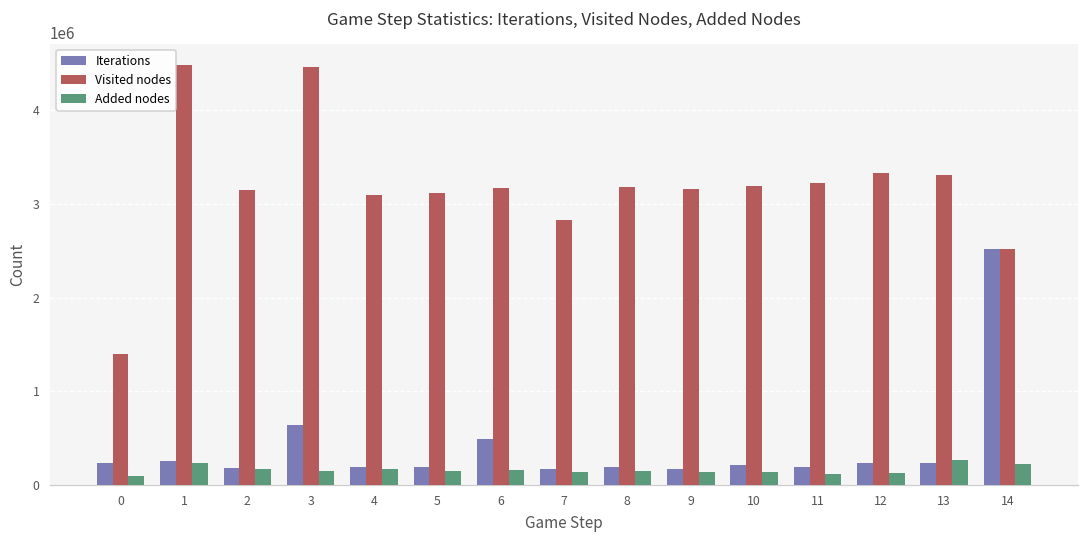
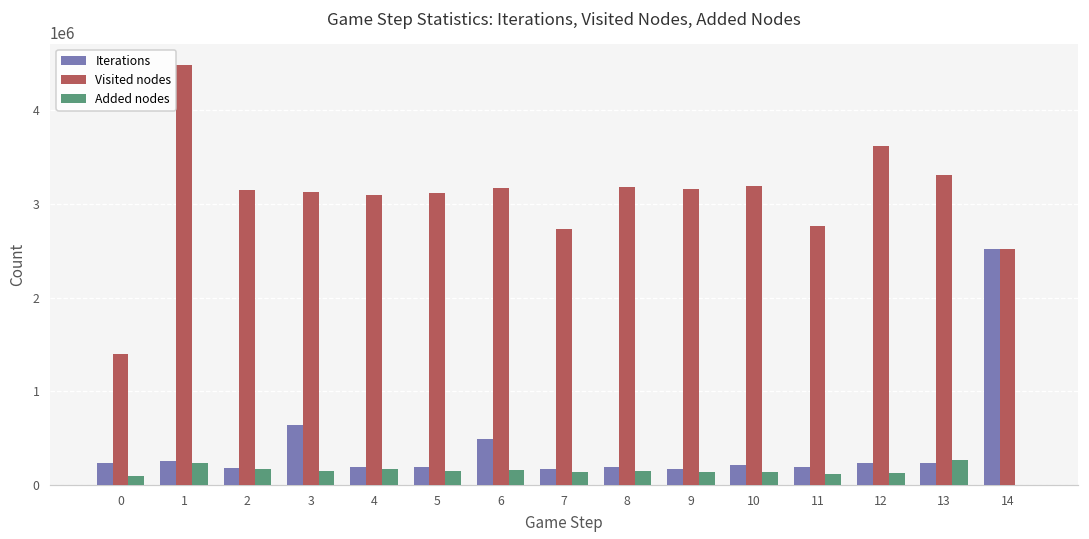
  {
    "Iterations": {
      "0": 200000,
      "1": 200000,
      "2": 200000,
      "3": 600000,
      "4": 200000,
      "5": 200000,
      "6": 500000,
      "7": 200000,
      "8": 200000,
      "9": 200000,
      "10": 200000,
      "11": 200000,
      "12": 200000,
      "13": 200000,
      "14": 2500000
    },
    "Visited nodes": {
      "0": 1400000,
      "1": 4500000,
      "2": 3200000,
-     "3": 4500000,
+     "3": 3100000,
      "4": 3100000,
      "5": 3100000,
      "6": 3200000,
-     "7": 2800000,
+     "7": 2700000,
      "8": 3200000,
      "9": 3200000,
      "10": 3200000,
-     "11": 3200000,
-     "12": 3300000,
+     "11": 2800000,
+     "12": 3600000,
      "13": 3300000,
      "14": 2500000
    },
    "Added nodes": {
      "0": 100000,
      "1": 200000,
      "2": 200000,
      "3": 200000,
      "4": 200000,
      "5": 100000,
      "6": 200000,
      "7": 100000,
      "8": 100000,
      "9": 100000,
      "10": 100000,
      "11": 100000,
      "12": 100000,
      "13": 300000,
-     "14": 200000
+     "14": 0
    }
  }
